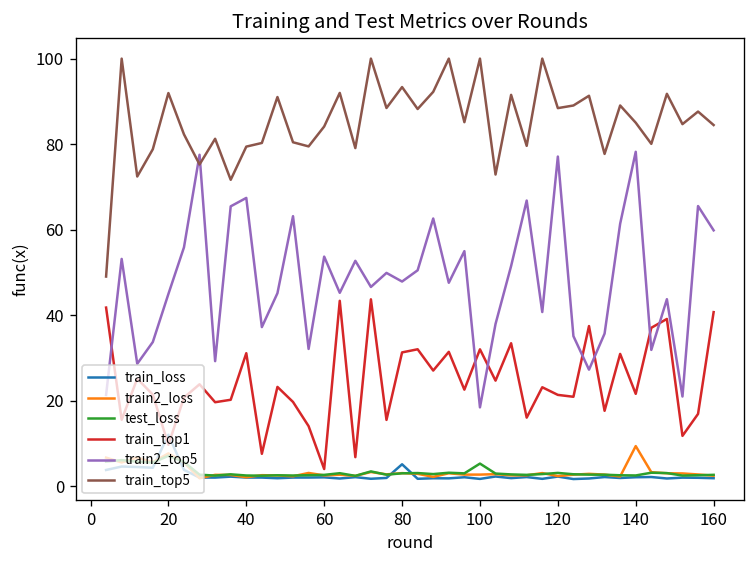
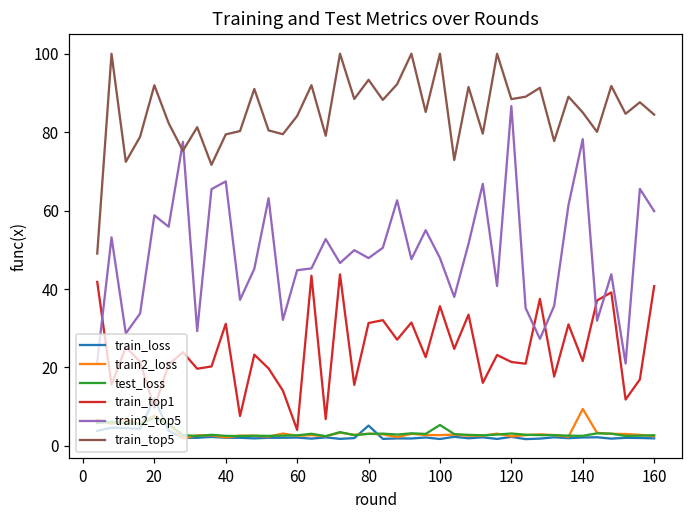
  {
    "train_loss": {
      "80": 5,
      "100": 2
    },
    "train2_loss": {
      "100": 3,
      "140": 9
    },
    "test_loss": {
      "100": 5,
      "120": 3
    },
    "train_top1": {
      "40": 31,
      "60": 4,
      "80": 31,
-     "100": 32,
+     "100": 36,
      "120": 21,
      "140": 22,
      "160": 41
    },
    "train2_top5": {
-     "20": 45,
+     "20": 59,
      "40": 67,
-     "60": 54,
+     "60": 45,
      "80": 48,
-     "100": 18,
-     "120": 77,
+     "100": 48,
+     "120": 87,
      "140": 78,
      "160": 60
    },
    "train_top5": {
      "20": 92,
      "40": 79,
      "60": 84,
      "80": 93,
      "100": 100,
      "120": 88,
      "140": 85,
      "160": 84
    }
  }
